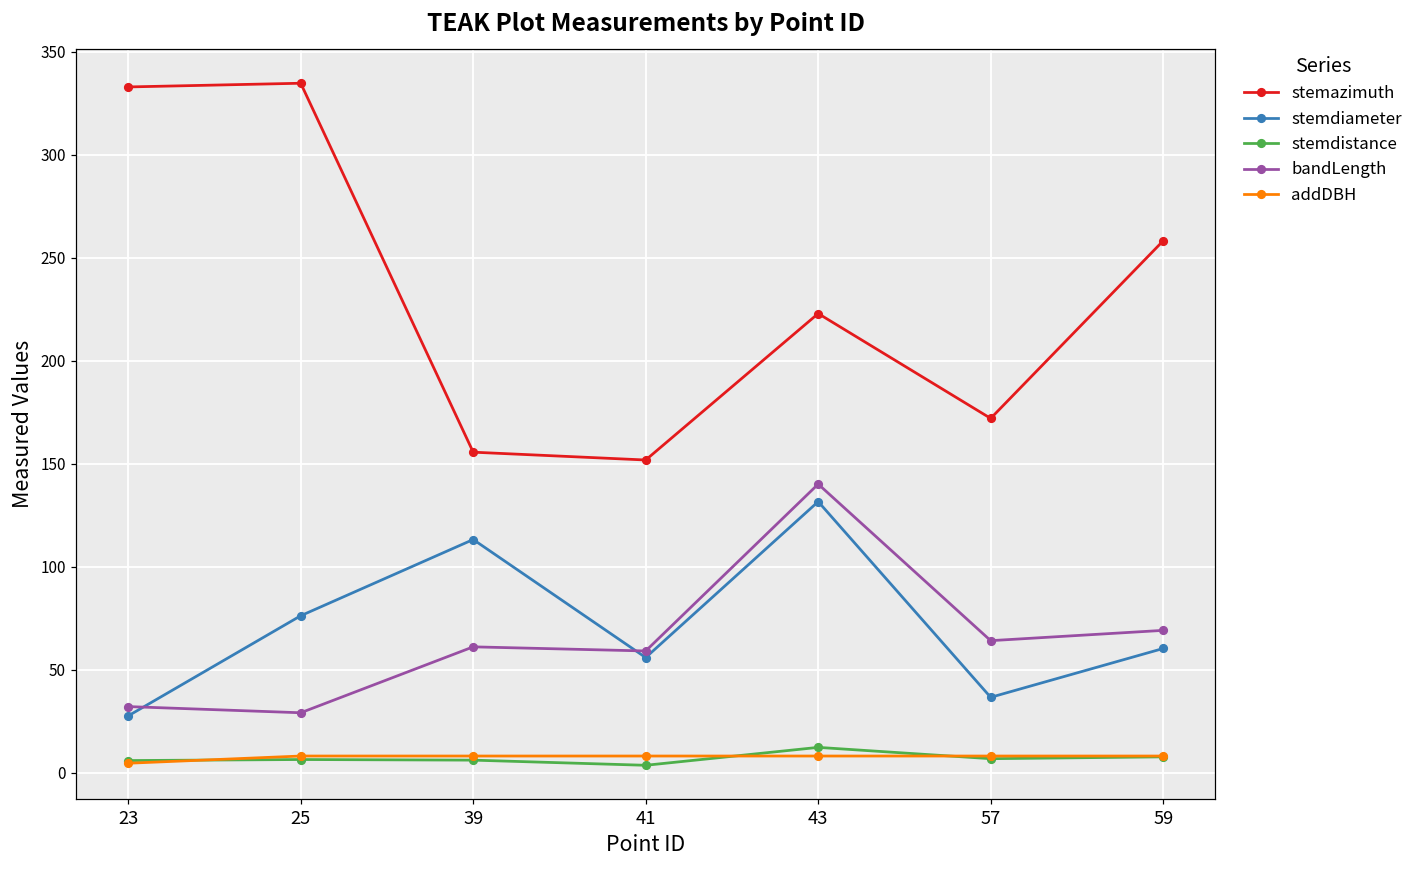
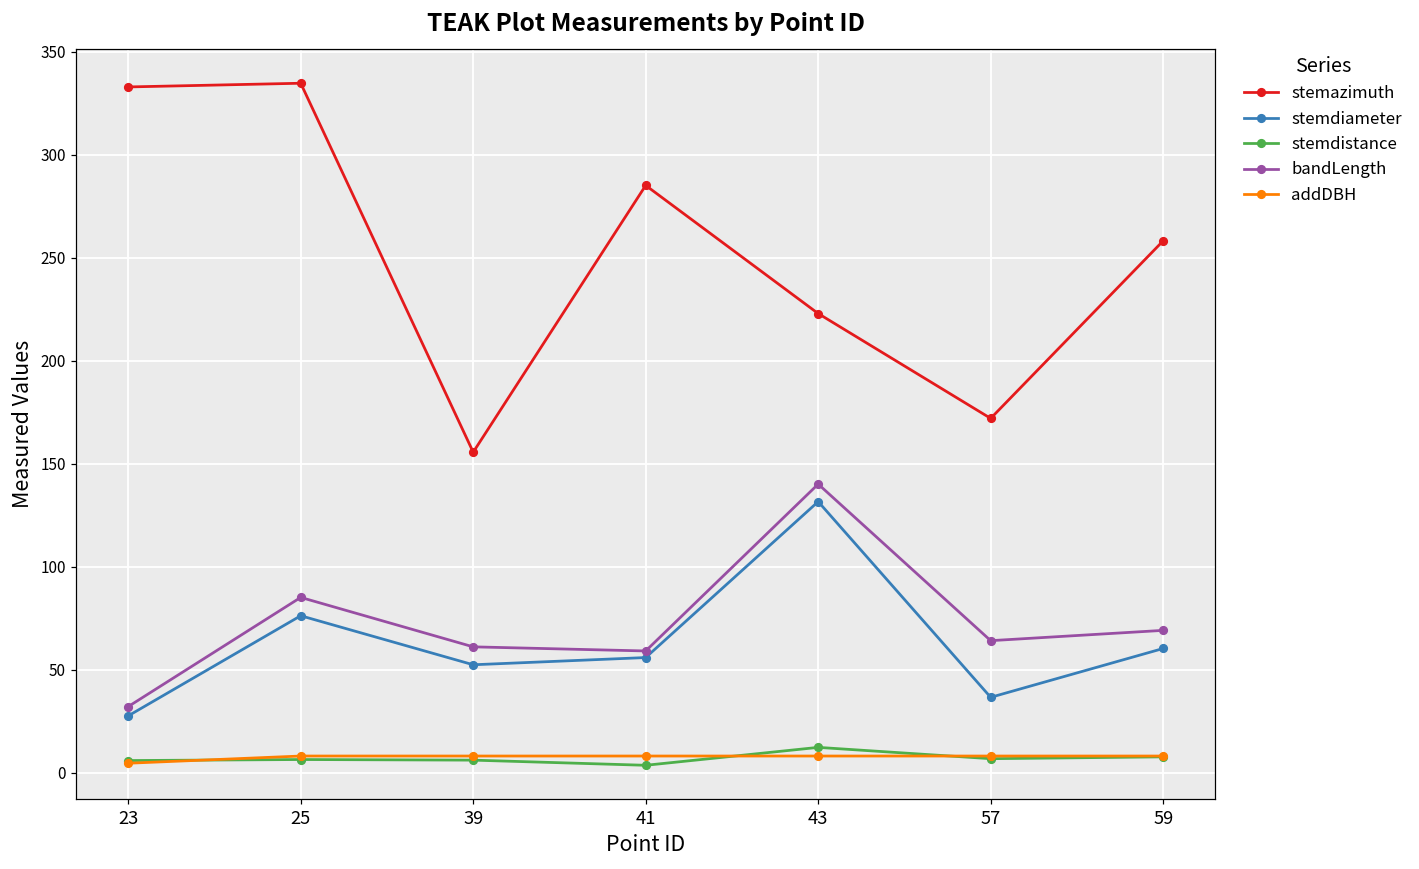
  {
    "stemazimuth": {
      "23": 333,
      "25": 335,
      "39": 156,
-     "41": 152,
+     "41": 285,
      "43": 223,
      "57": 172,
      "59": 258
    },
    "stemdiameter": {
      "23": 28,
      "25": 76,
-     "39": 113,
+     "39": 52,
      "41": 56,
      "43": 132,
      "57": 37,
      "59": 60
    },
    "stemdistance": {
      "25": 6,
      "39": 6,
      "41": 4,
      "43": 12
    },
    "bandLength": {
      "23": 32,
-     "25": 29,
+     "25": 85,
      "39": 61,
      "41": 59,
      "43": 140,
      "57": 64,
      "59": 69
    },
    "addDBH": {
      "25": 8,
      "39": 8,
      "41": 8,
      "43": 8
    }
  }
